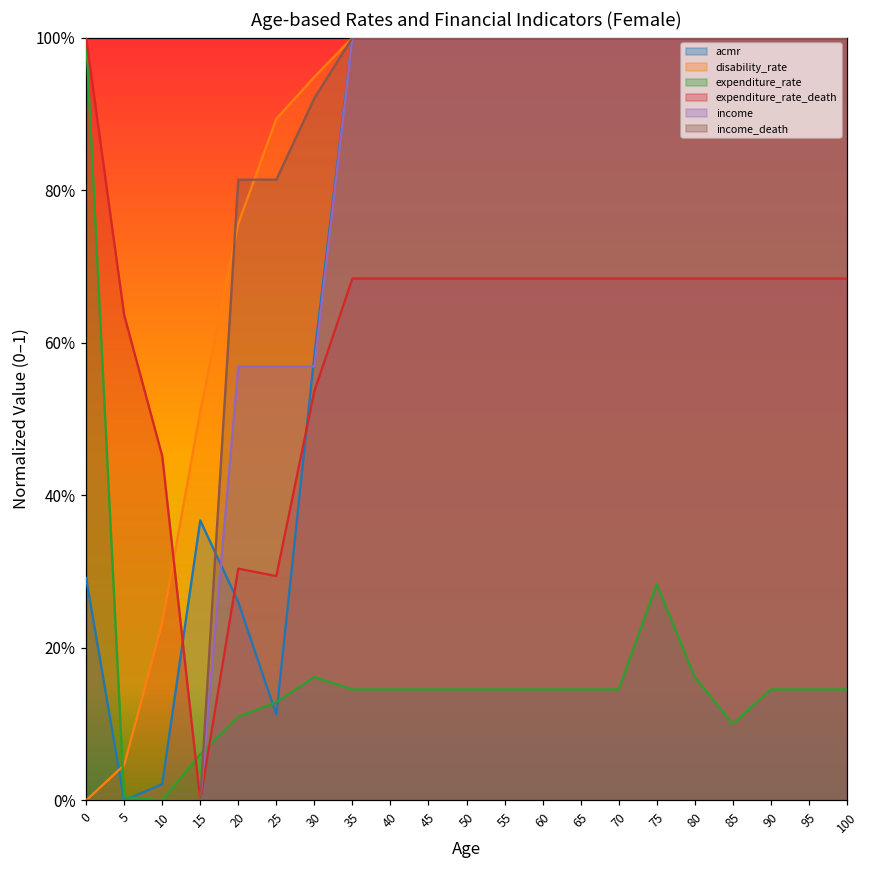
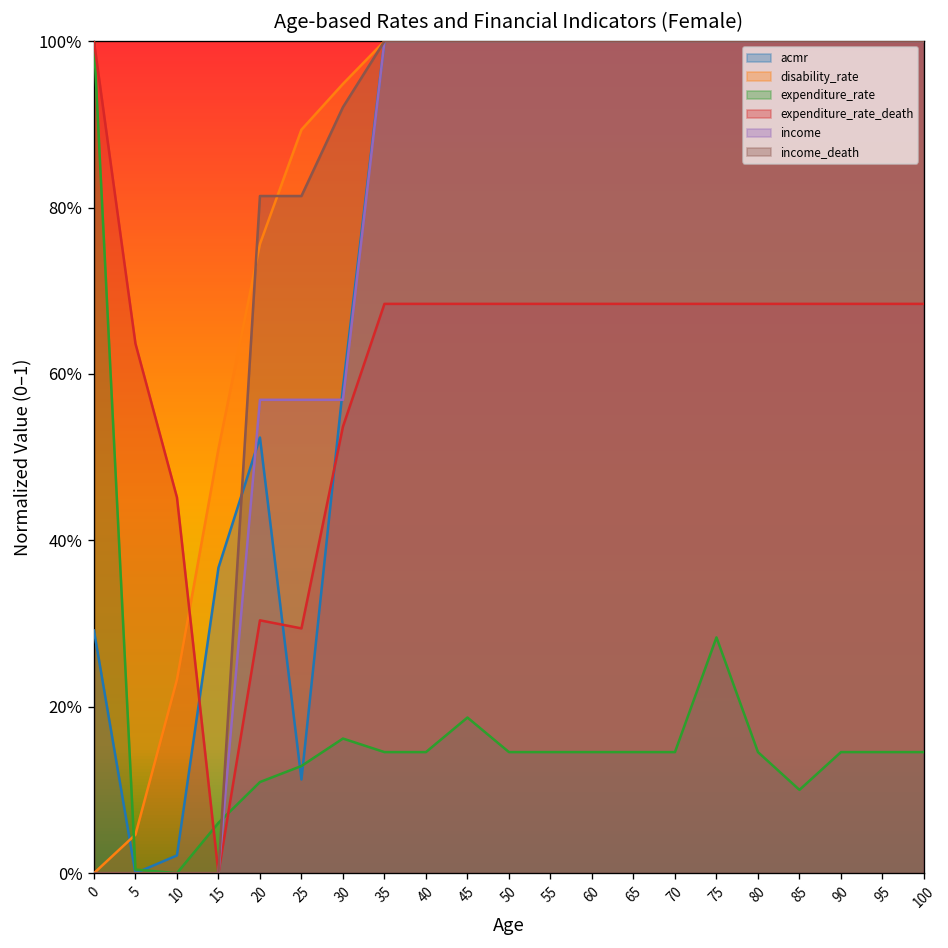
  {
    "acmr": {
      "0": "29%",
      "10": "2%",
      "15": "37%",
-     "20": "26%",
+     "20": "52%",
      "25": "11%",
      "30": "58%"
    },
    "expenditure_rate": {
      "5": "0%",
      "15": "6%",
      "20": "11%",
      "25": "13%",
      "30": "16%",
      "35": "15%",
      "40": "15%",
-     "45": "15%",
+     "45": "19%",
      "50": "15%",
      "55": "15%",
      "60": "15%",
      "65": "15%",
      "70": "15%",
      "75": "28%",
-     "80": "16%",
+     "80": "15%",
      "85": "10%",
      "90": "15%",
      "95": "15%",
      "100": "15%"
    },
    "income": {
      "20": "57%",
      "25": "57%",
      "30": "57%"
    }
  }
